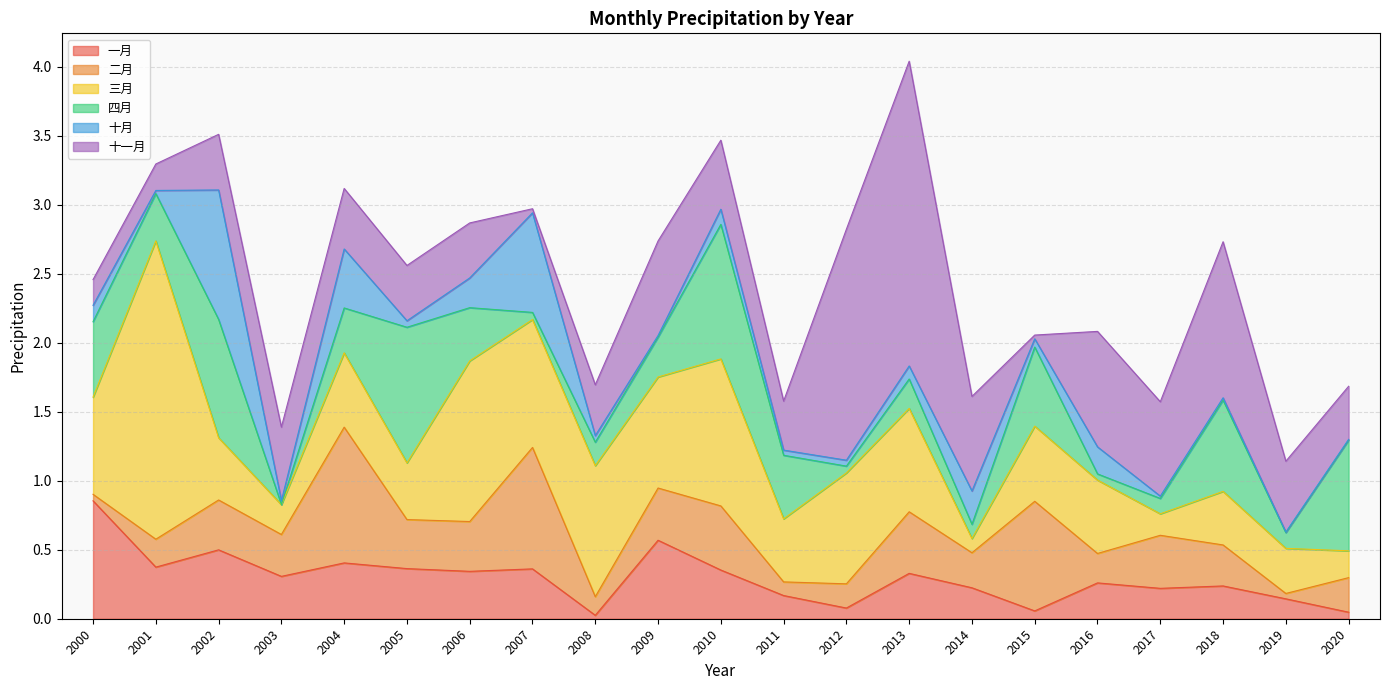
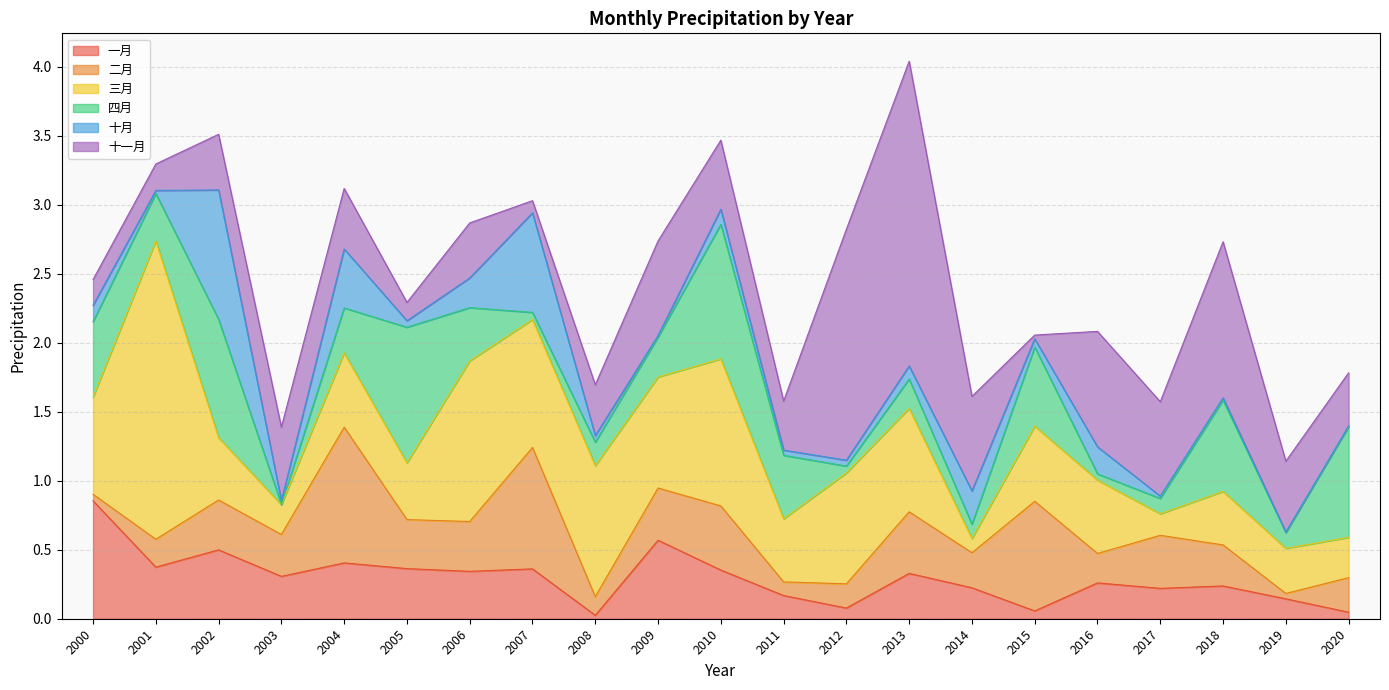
  {
    "三月": {
      "2000": 0.70,
      "2001": 2.16,
      "2002": 0.45,
      "2004": 0.54,
      "2005": 0.41,
      "2006": 1.16,
      "2007": 0.93,
      "2008": 0.95,
      "2009": 0.80,
      "2010": 1.07,
      "2011": 0.46,
      "2012": 0.80,
      "2013": 0.75,
      "2014": 0.10,
      "2015": 0.54,
      "2016": 0.53,
      "2017": 0.16,
      "2018": 0.39,
      "2019": 0.33,
-     "2020": 0.19
+     "2020": 0.29
    },
    "四月": {
      "2000": 0.55,
      "2001": 0.34,
      "2002": 0.86,
      "2004": 0.33,
      "2005": 0.98,
      "2006": 0.39,
      "2007": 0.05,
      "2008": 0.17,
      "2010": 0.97,
      "2011": 0.46,
      "2012": 0.05,
      "2013": 0.21,
      "2014": 0.10,
      "2015": 0.57,
      "2016": 0.04
    },
    "十月": {
      "2000": 0.12,
      "2001": 0.02,
      "2002": 0.94,
      "2003": 0.03,
      "2004": 0.43,
      "2005": 0.05,
      "2006": 0.22,
      "2007": 0.72,
      "2008": 0.05,
      "2010": 0.11,
      "2011": 0.04,
      "2012": 0.04,
      "2013": 0.09,
      "2014": 0.24,
      "2015": 0.06,
      "2016": 0.20
    },
    "十一月": {
      "2000": 0.19,
      "2001": 0.19,
      "2002": 0.40,
      "2003": 0.53,
      "2004": 0.44,
-     "2005": 0.40,
+     "2005": 0.13,
      "2006": 0.40,
-     "2007": 0.03,
+     "2007": 0.09,
      "2008": 0.37,
      "2009": 0.69,
      "2010": 0.50,
      "2011": 0.36,
      "2012": 1.67,
      "2013": 2.21,
      "2014": 0.69,
      "2015": 0.03,
      "2016": 0.84,
      "2017": 0.68,
      "2018": 1.13,
      "2019": 0.51,
      "2020": 0.38
    }
  }
